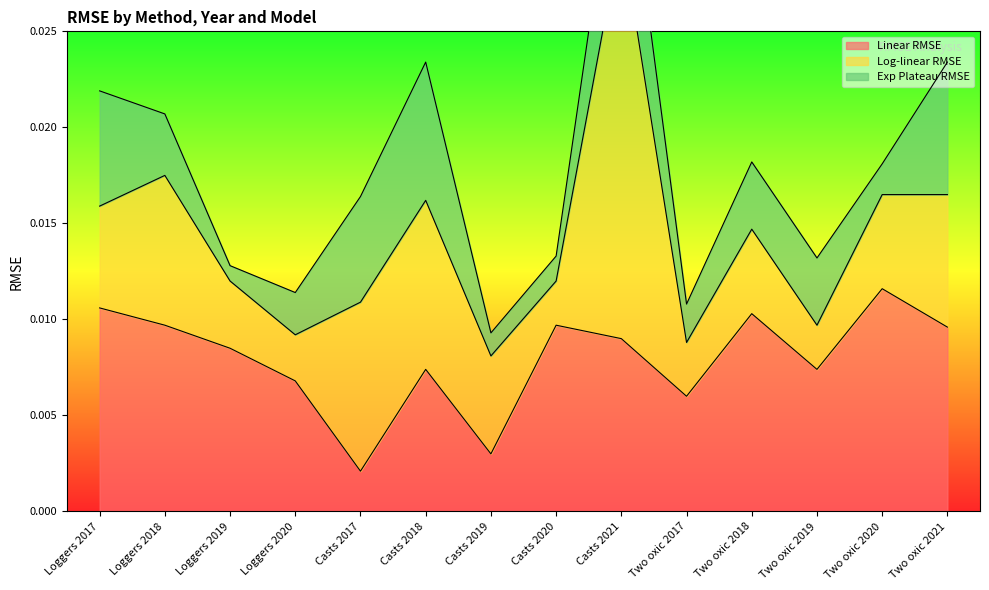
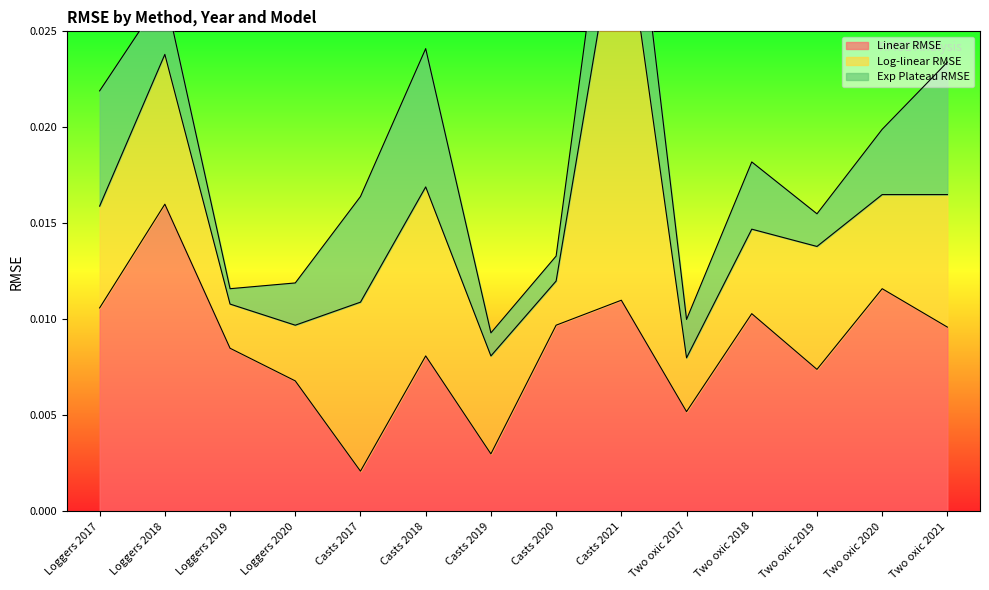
  {
    "Linear RMSE": {
      "Loggers 2017": 0.0106,
-     "Loggers 2018": 0.0097,
+     "Loggers 2018": 0.0160,
      "Loggers 2019": 0.0085,
      "Loggers 2020": 0.0068,
      "Casts 2017": 0.0021,
-     "Casts 2018": 0.0074,
+     "Casts 2018": 0.0081,
      "Casts 2019": 0.0030,
      "Casts 2020": 0.0097,
-     "Casts 2021": 0.009,
-     "Two oxic 2017": 0.0060,
+     "Casts 2021": 0.011,
+     "Two oxic 2017": 0.0052,
      "Two oxic 2018": 0.0103,
      "Two oxic 2019": 0.0074,
      "Two oxic 2020": 0.0116,
      "Two oxic 2021": 0.0096
    },
    "Log-linear RMSE": {
      "Loggers 2017": 0.0053,
      "Loggers 2018": 0.0078,
-     "Loggers 2019": 0.0035,
-     "Loggers 2020": 0.0024,
+     "Loggers 2019": 0.0023,
+     "Loggers 2020": 0.0029,
      "Casts 2017": 0.0088,
      "Casts 2018": 0.0088,
      "Casts 2019": 0.0051,
      "Casts 2020": 0.0023,
      "Two oxic 2017": 0.0028,
      "Two oxic 2018": 0.0044,
-     "Two oxic 2019": 0.0023,
+     "Two oxic 2019": 0.0064,
      "Two oxic 2020": 0.0049,
      "Two oxic 2021": 0.0069
    },
    "Exp Plateau RMSE": {
      "Loggers 2017": 0.0060,
      "Loggers 2019": 0.0008,
      "Loggers 2020": 0.0022,
      "Casts 2017": 0.0055,
      "Casts 2018": 0.0072,
      "Casts 2019": 0.0012,
      "Casts 2020": 0.0013,
      "Two oxic 2017": 0.0020,
      "Two oxic 2018": 0.0035,
-     "Two oxic 2019": 0.0035,
-     "Two oxic 2020": 0.0016
+     "Two oxic 2019": 0.0017,
+     "Two oxic 2020": 0.0034
    }
  }
